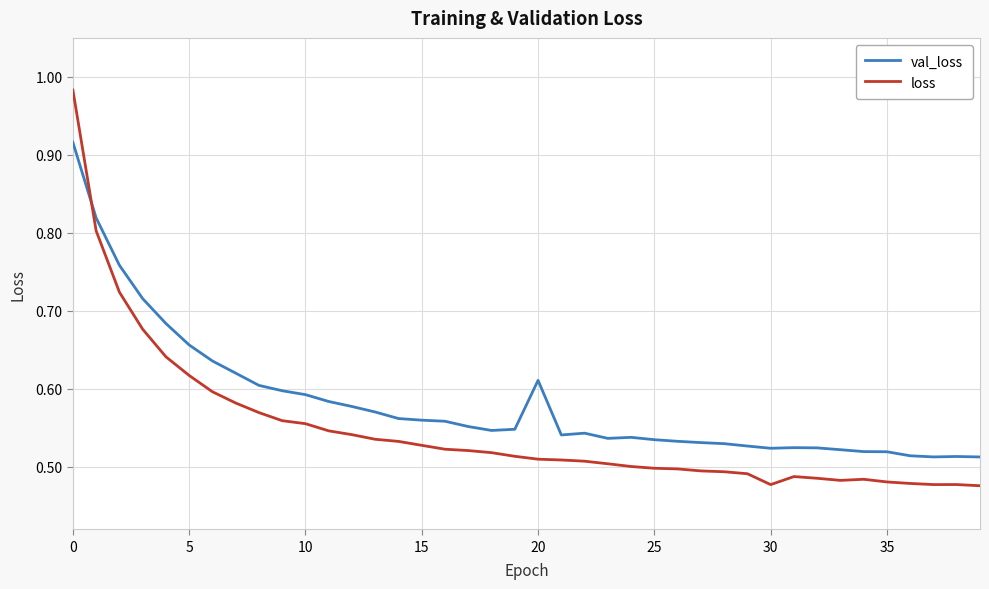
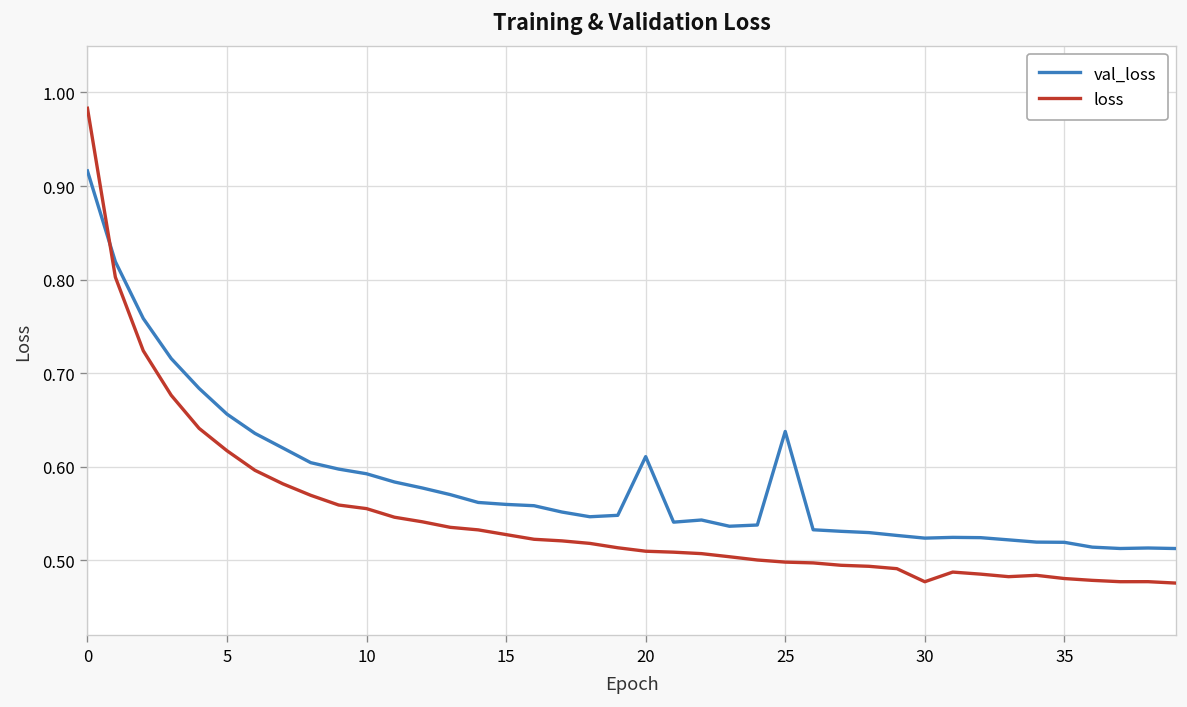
  {
    "val_loss": {
      "0": 0.92,
      "5": 0.66,
      "10": 0.59,
      "15": 0.56,
      "20": 0.61,
-     "25": 0.53,
+     "25": 0.64,
      "30": 0.52,
      "35": 0.52
    },
    "loss": {
      "0": 0.98,
      "5": 0.62,
      "10": 0.56,
      "15": 0.53,
      "20": 0.51,
      "25": 0.50,
      "30": 0.48,
      "35": 0.48
    }
  }
